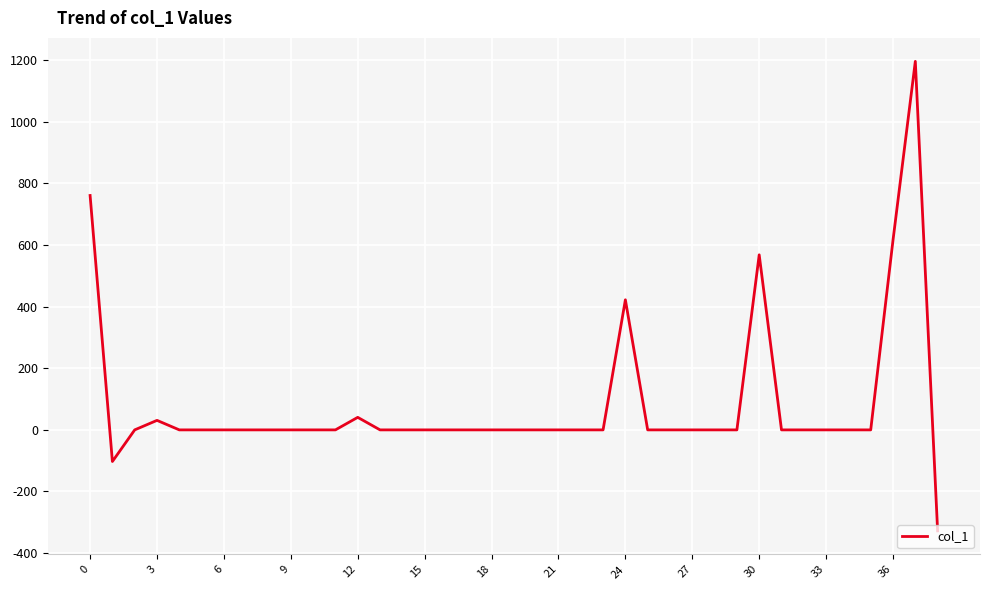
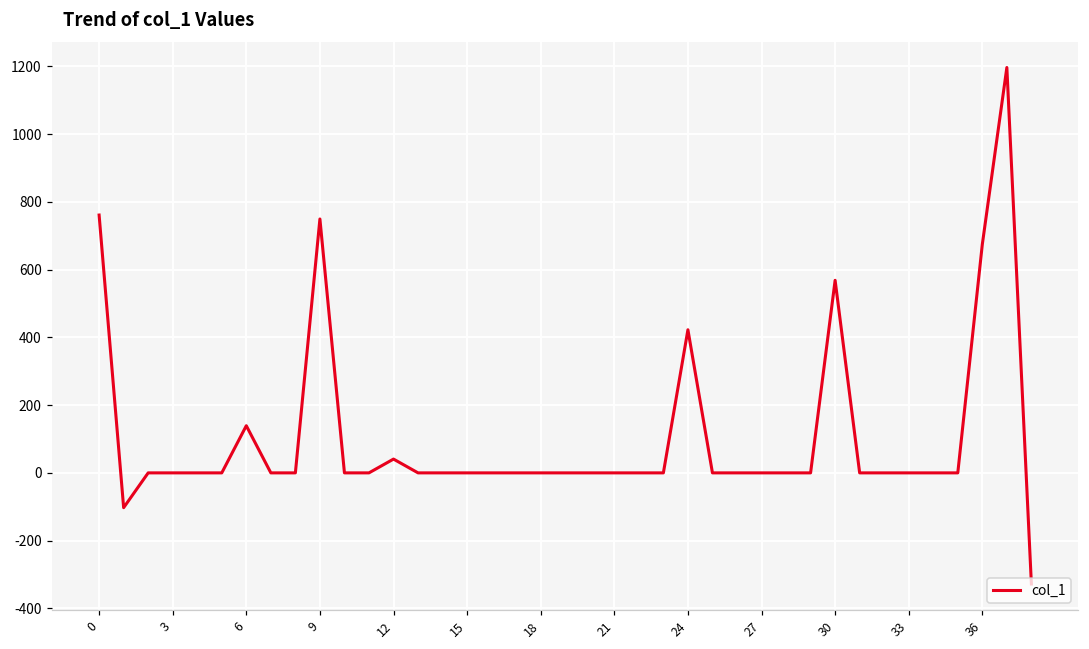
  {
    "0": 760,
-   "3": 30,
-   "6": 0,
-   "9": 0,
+   "3": 0,
+   "6": 140,
+   "9": 750,
    "12": 40,
    "15": 0,
    "18": 0,
    "21": 0,
    "24": 420,
    "27": 0,
    "30": 570,
    "33": 0,
-   "36": 620
+   "36": 670
  }
